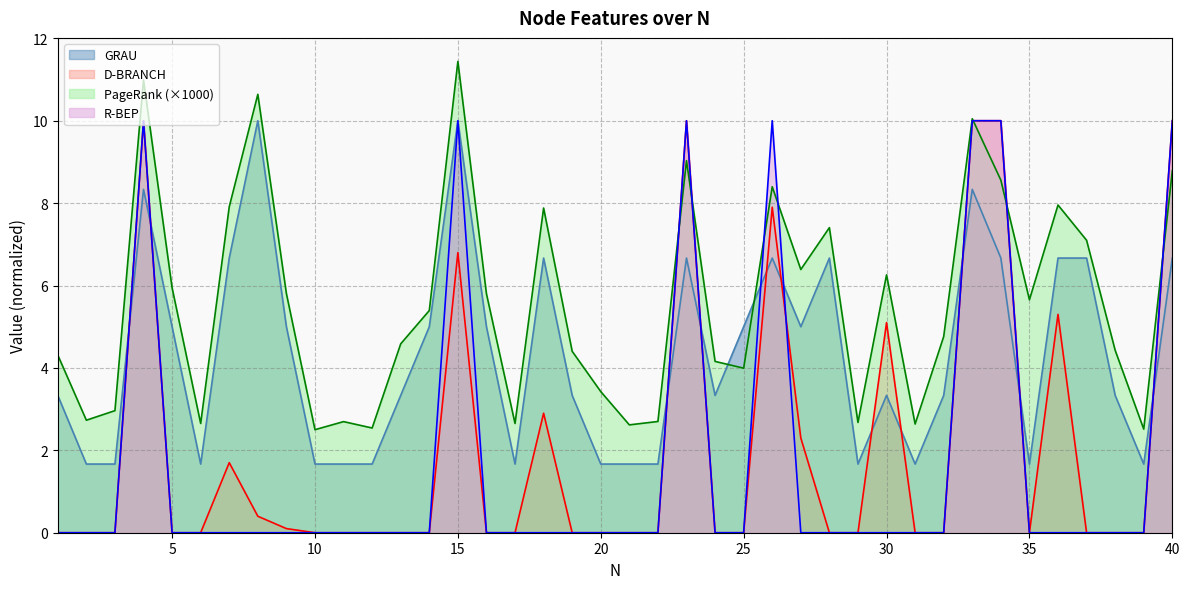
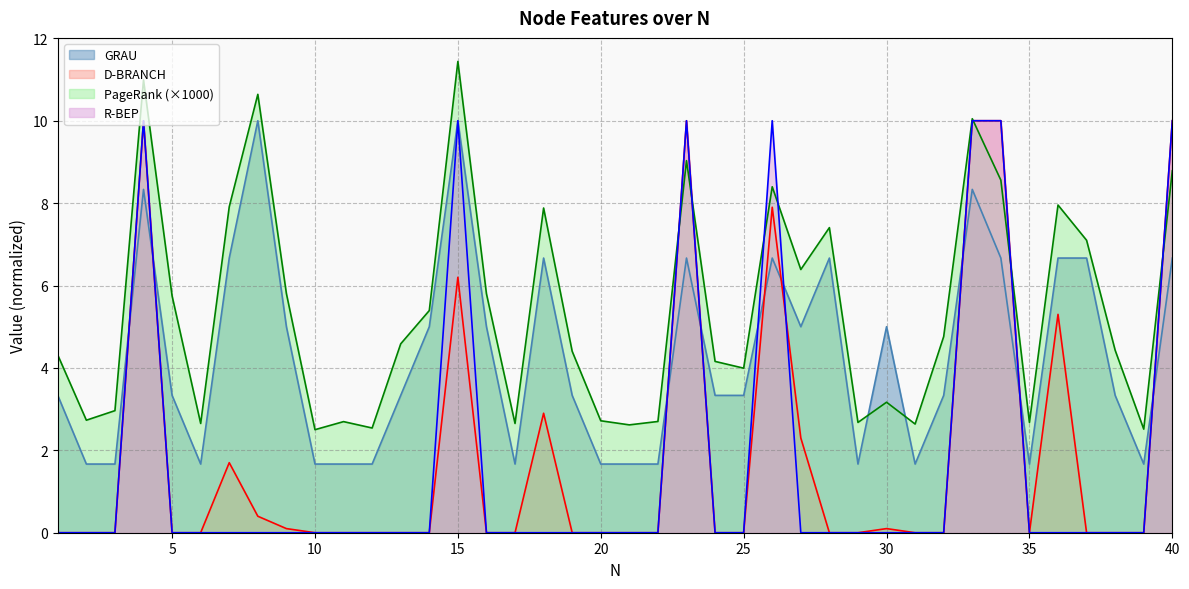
  {
    "GRAU": {
-     "5": 5.0,
+     "5": 3.3,
      "10": 1.7,
      "20": 1.7,
-     "25": 5.0,
-     "30": 3.3,
+     "25": 3.3,
+     "30": 5.0,
      "35": 1.7,
      "40": 6.7
    },
    "D-BRANCH": {
-     "15": 6.8,
-     "30": 5.1
+     "15": 6.2,
+     "30": 0.1
    },
    "PageRank (×1000)": {
-     "5": 5.9,
+     "5": 5.7,
      "10": 2.5,
      "15": 11.4,
-     "20": 3.4,
+     "20": 2.7,
      "25": 4.0,
-     "30": 6.3,
-     "35": 5.7,
+     "30": 3.2,
+     "35": 2.7,
      "40": 8.8
    },
    "R-BEP": {
      "30": 0.0
    }
  }
